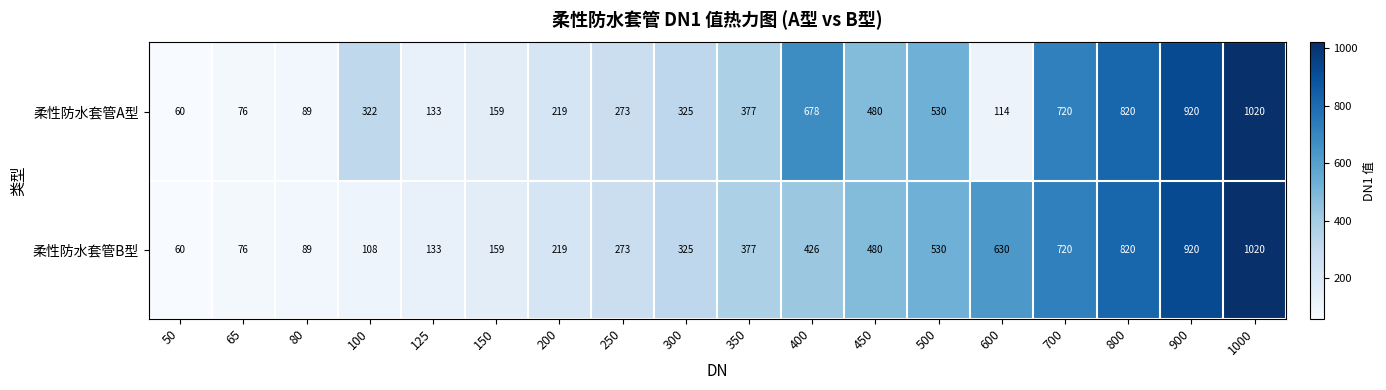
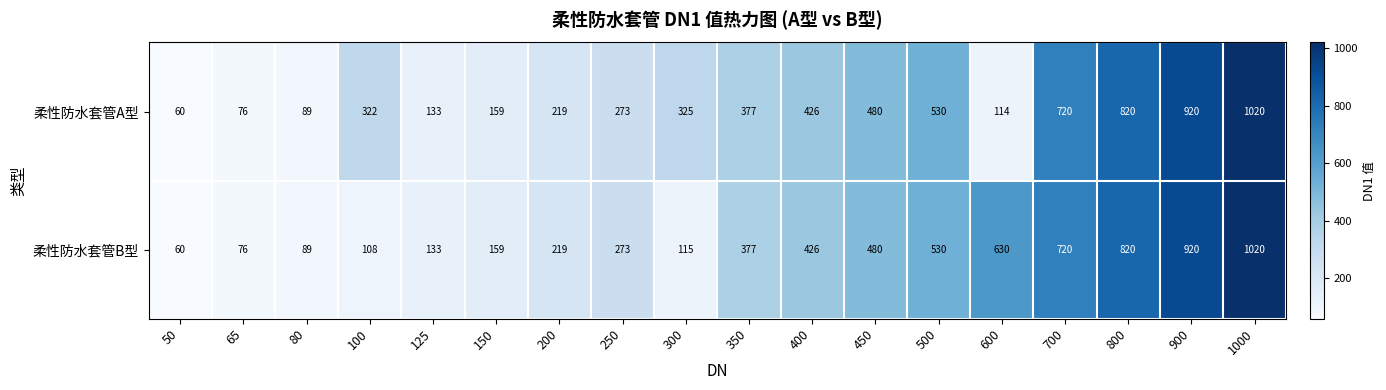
  {
    "柔性防水套管A型": {
      "50": 60,
      "65": 76,
      "80": 89,
      "100": 322,
      "125": 133,
      "150": 159,
      "200": 219,
      "250": 273,
      "300": 325,
      "350": 377,
-     "400": 678,
+     "400": 426,
      "450": 480,
      "500": 530,
      "600": 114,
      "700": 720,
      "800": 820,
      "900": 920,
      "1000": 1020
    },
    "柔性防水套管B型": {
      "50": 60,
      "65": 76,
      "80": 89,
      "100": 108,
      "125": 133,
      "150": 159,
      "200": 219,
      "250": 273,
-     "300": 325,
+     "300": 115,
      "350": 377,
      "400": 426,
      "450": 480,
      "500": 530,
      "600": 630,
      "700": 720,
      "800": 820,
      "900": 920,
      "1000": 1020
    }
  }
